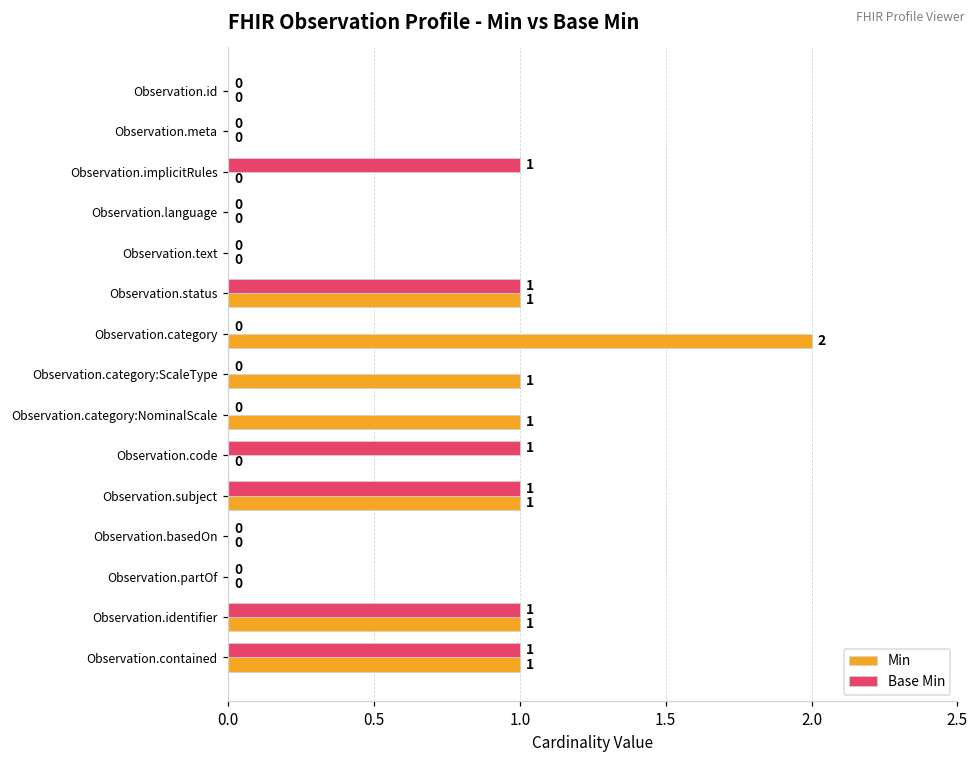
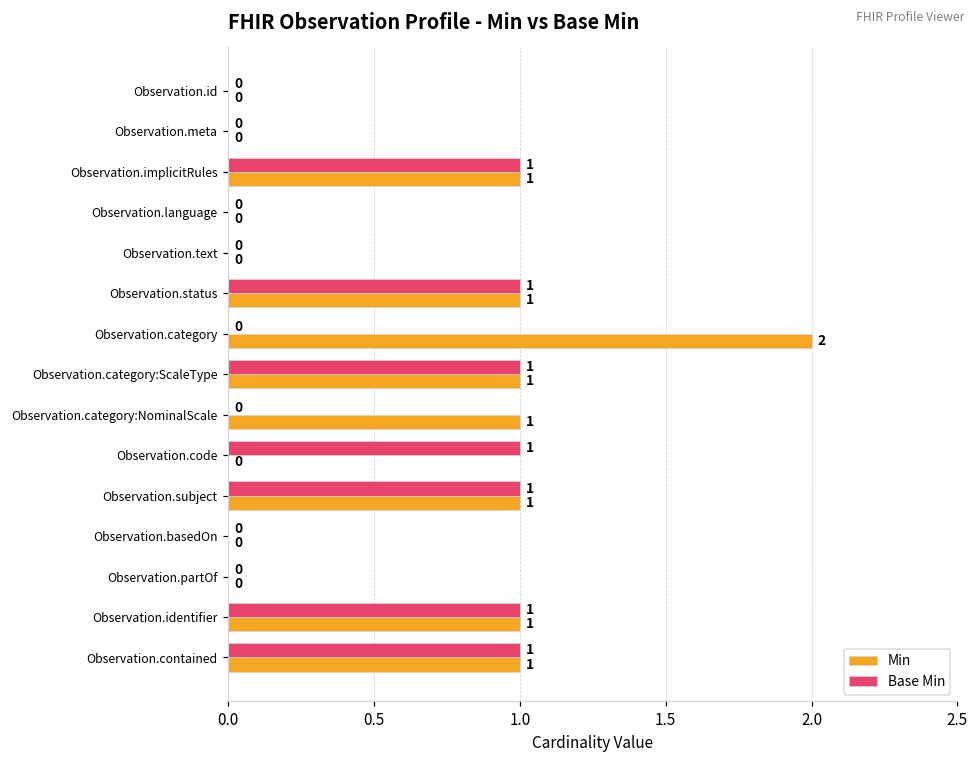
  {
    "Min": {
      "Observation.id": 0,
      "Observation.meta": 0,
-     "Observation.implicitRules": 0,
+     "Observation.implicitRules": 1,
      "Observation.language": 0,
      "Observation.text": 0,
      "Observation.status": 1,
      "Observation.category": 2,
      "Observation.category:ScaleType": 1,
      "Observation.category:NominalScale": 1,
      "Observation.code": 0,
      "Observation.subject": 1,
      "Observation.basedOn": 0,
      "Observation.partOf": 0,
      "Observation.identifier": 1,
      "Observation.contained": 1
    },
    "Base Min": {
      "Observation.id": 0,
      "Observation.meta": 0,
      "Observation.implicitRules": 1,
      "Observation.language": 0,
      "Observation.text": 0,
      "Observation.status": 1,
      "Observation.category": 0,
-     "Observation.category:ScaleType": 0,
+     "Observation.category:ScaleType": 1,
      "Observation.category:NominalScale": 0,
      "Observation.code": 1,
      "Observation.subject": 1,
      "Observation.basedOn": 0,
      "Observation.partOf": 0,
      "Observation.identifier": 1,
      "Observation.contained": 1
    }
  }
